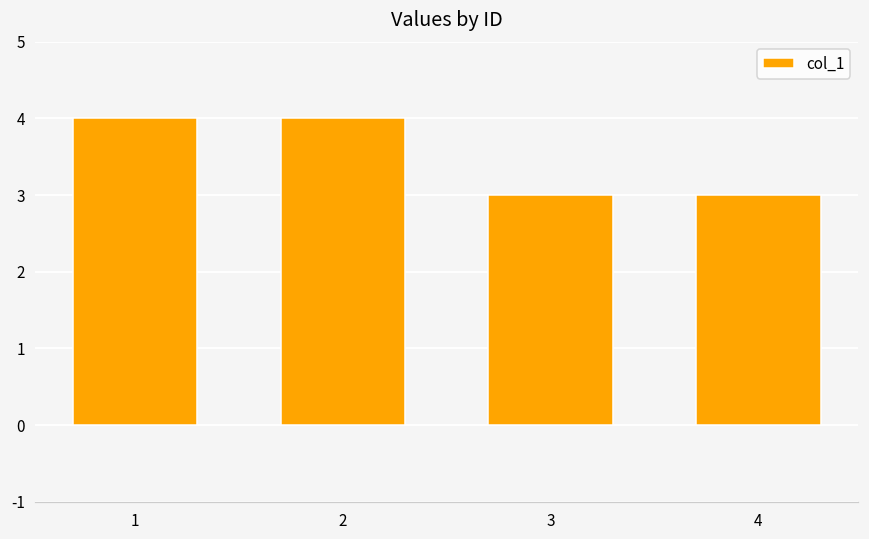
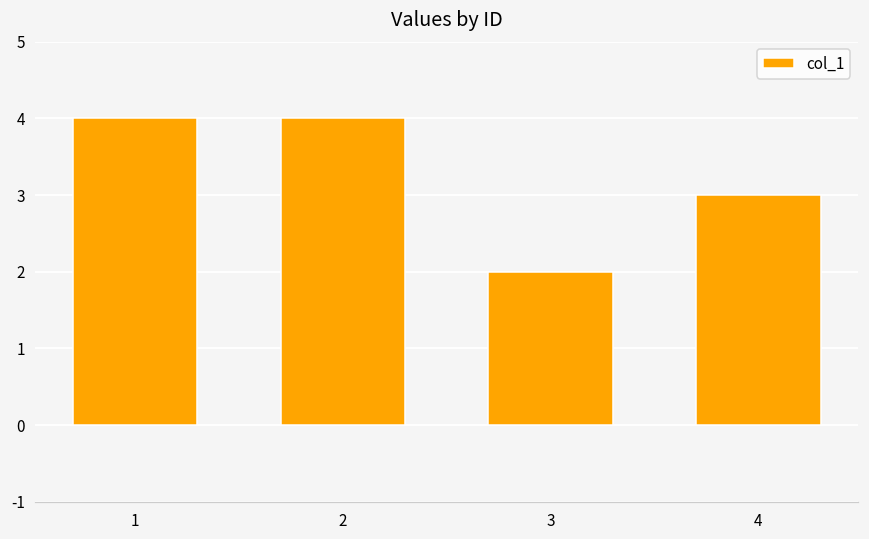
  {
    "1": 4,
    "2": 4,
-   "3": 3,
+   "3": 2,
    "4": 3
  }
